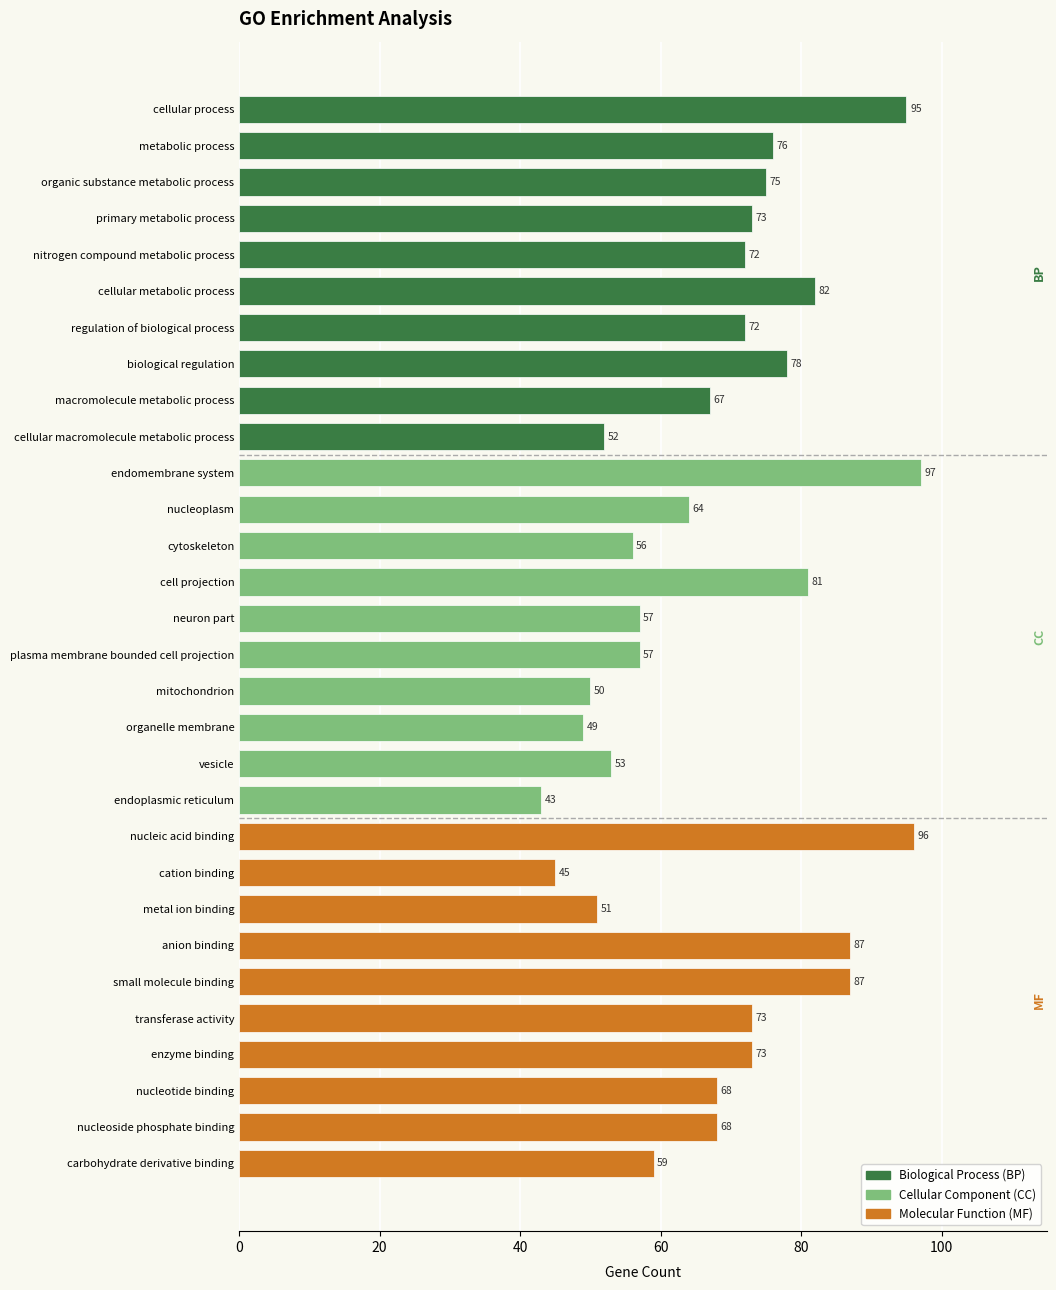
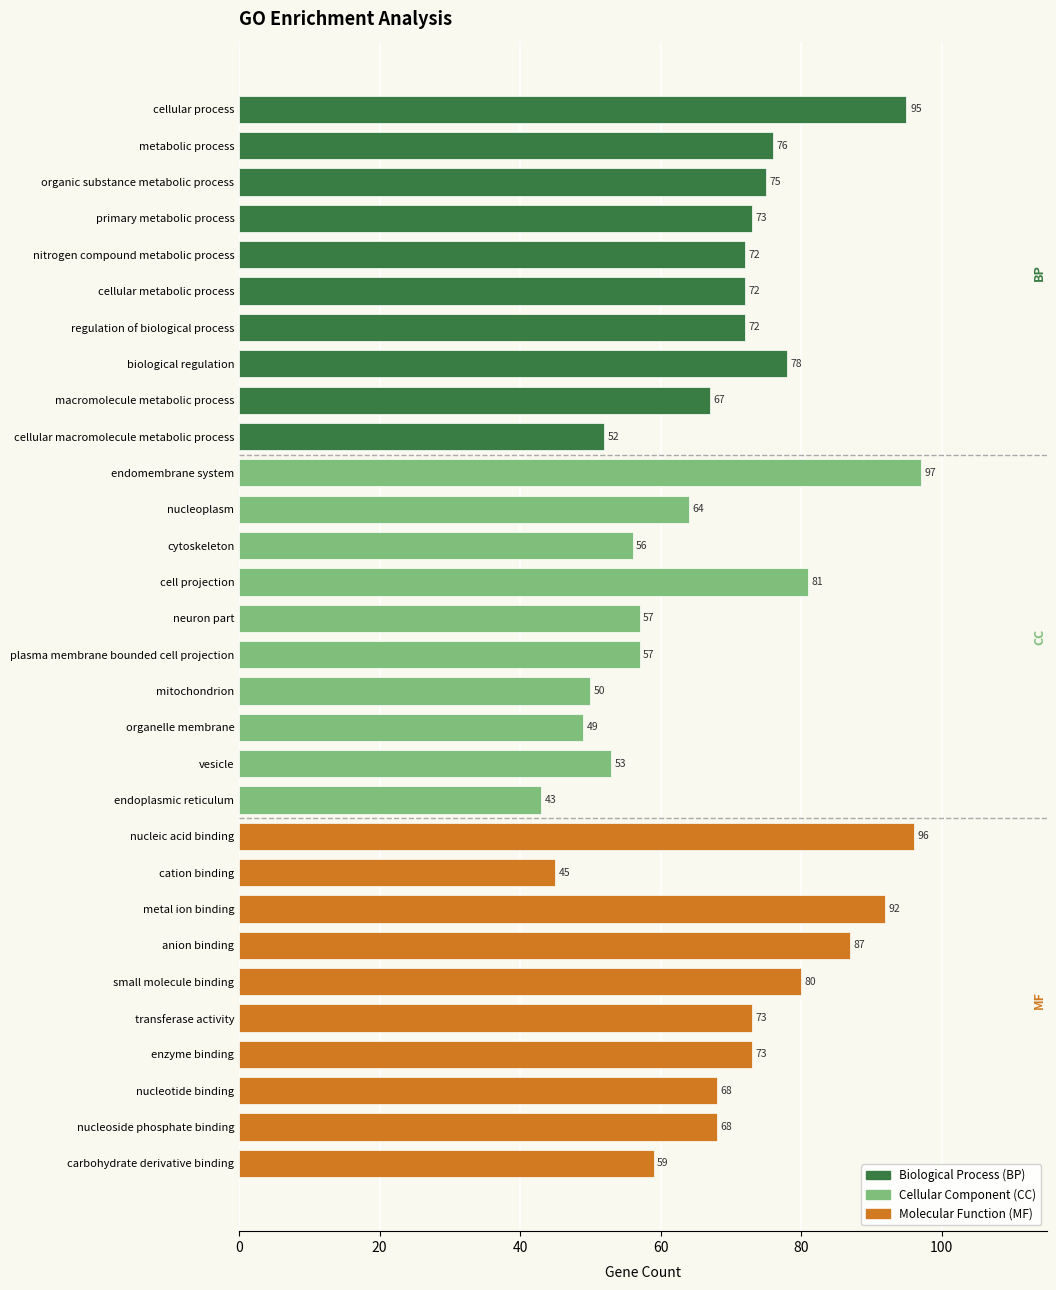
  {
    "cellular process": 95,
    "metabolic process": 76,
    "organic substance metabolic process": 75,
    "primary metabolic process": 73,
    "nitrogen compound metabolic process": 72,
-   "cellular metabolic process": 82,
+   "cellular metabolic process": 72,
    "regulation of biological process": 72,
    "biological regulation": 78,
    "macromolecule metabolic process": 67,
    "cellular macromolecule metabolic process": 52,
    "endomembrane system": 97,
    "nucleoplasm": 64,
    "cytoskeleton": 56,
    "cell projection": 81,
    "neuron part": 57,
    "plasma membrane bounded cell projection": 57,
    "mitochondrion": 50,
    "organelle membrane": 49,
    "vesicle": 53,
    "endoplasmic reticulum": 43,
    "nucleic acid binding": 96,
    "cation binding": 45,
-   "metal ion binding": 51,
+   "metal ion binding": 92,
    "anion binding": 87,
-   "small molecule binding": 87,
+   "small molecule binding": 80,
    "transferase activity": 73,
    "enzyme binding": 73,
    "nucleotide binding": 68,
    "nucleoside phosphate binding": 68,
    "carbohydrate derivative binding": 59
  }
